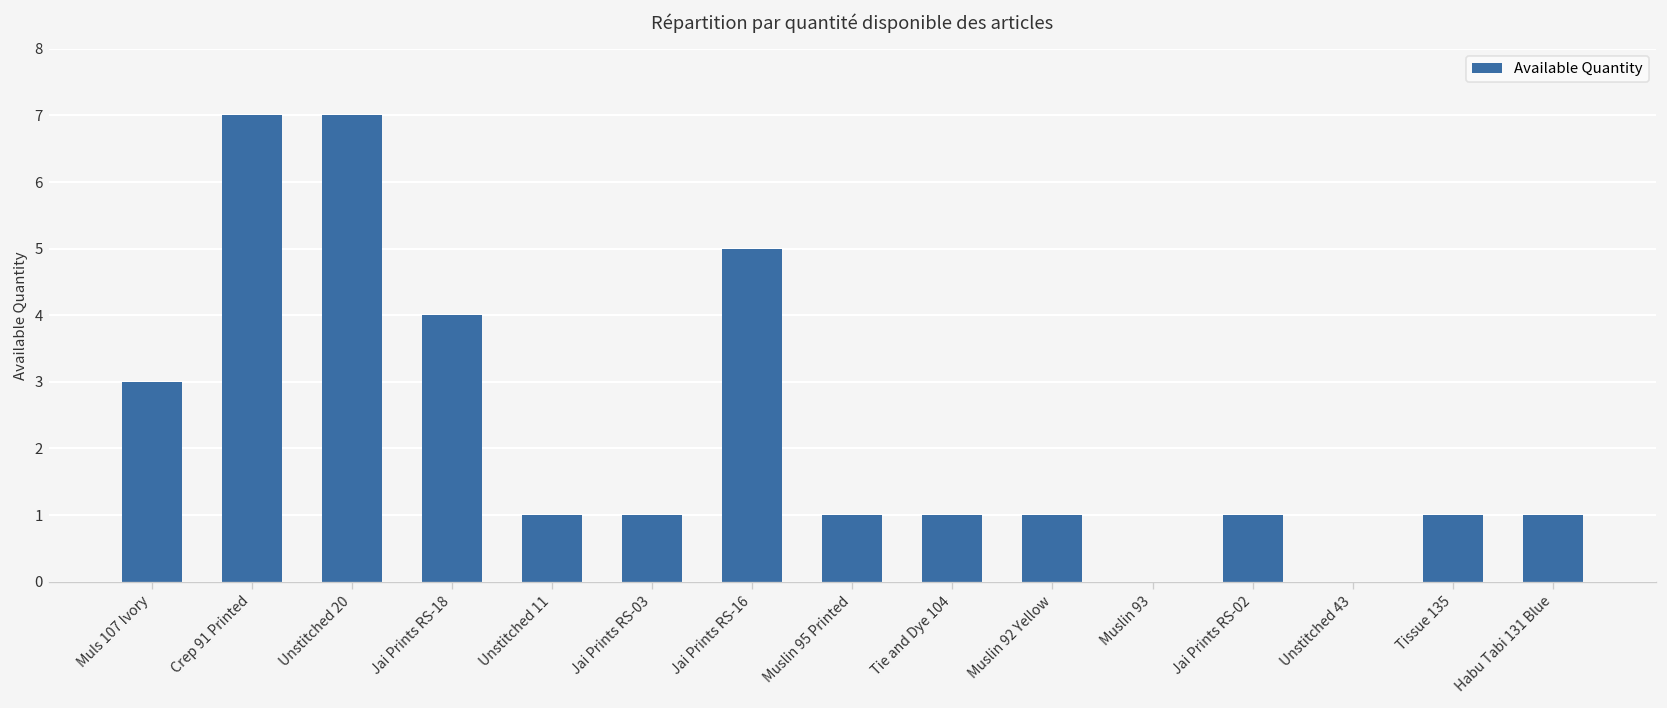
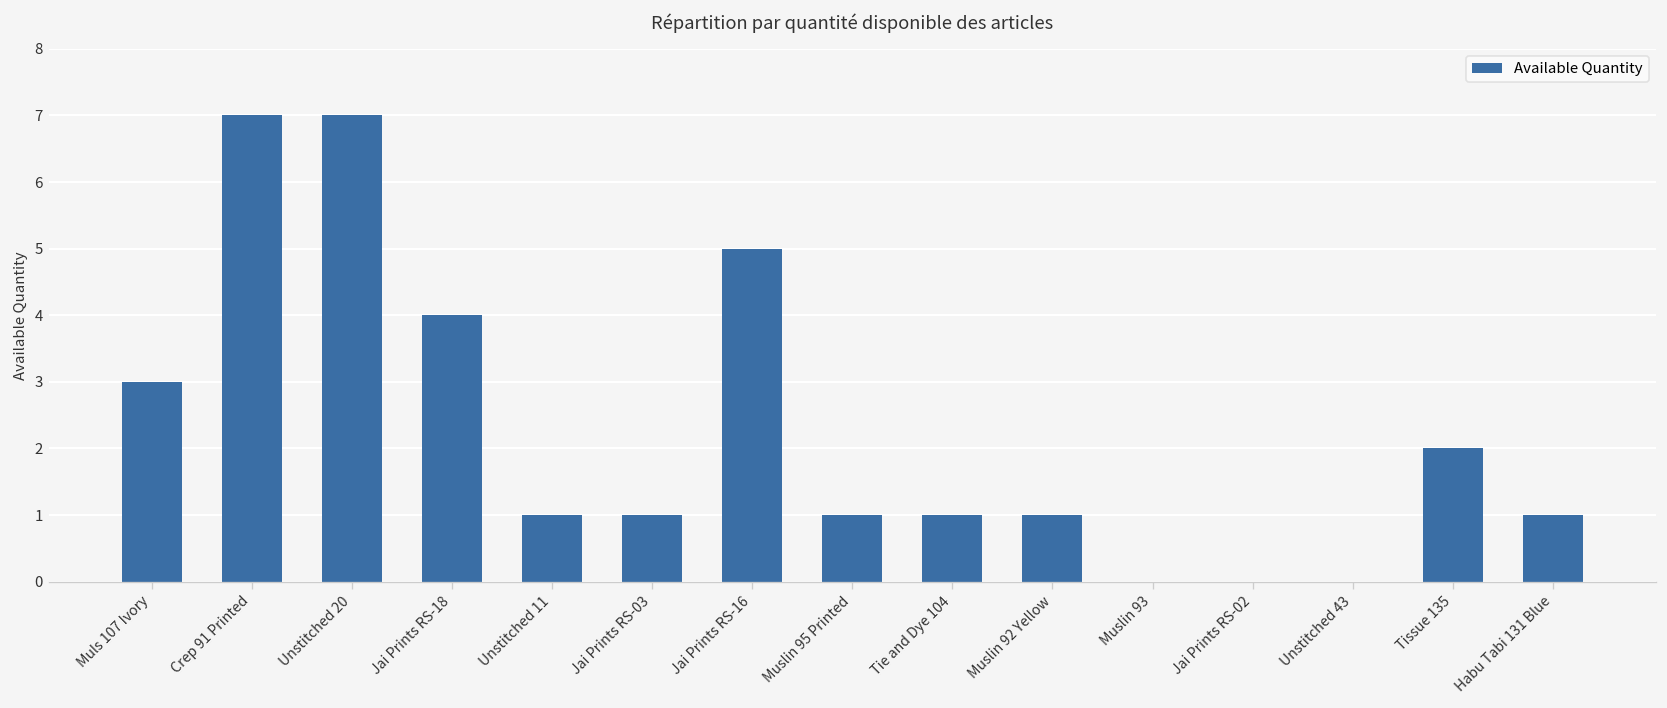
  {
    "Muls 107 Ivory": 3,
    "Crep 91 Printed": 7,
    "Unstitched 20": 7,
    "Jai Prints RS-18": 4,
    "Unstitched 11": 1,
    "Jai Prints RS-03": 1,
    "Jai Prints RS-16": 5,
    "Muslin 95 Printed": 1,
    "Tie and Dye 104": 1,
    "Muslin 92 Yellow": 1,
    "Muslin 93": 0,
-   "Jai Prints RS-02": 1,
+   "Jai Prints RS-02": 0,
    "Unstitched 43": 0,
-   "Tissue 135": 1,
+   "Tissue 135": 2,
    "Habu Tabi 131 Blue": 1
  }
